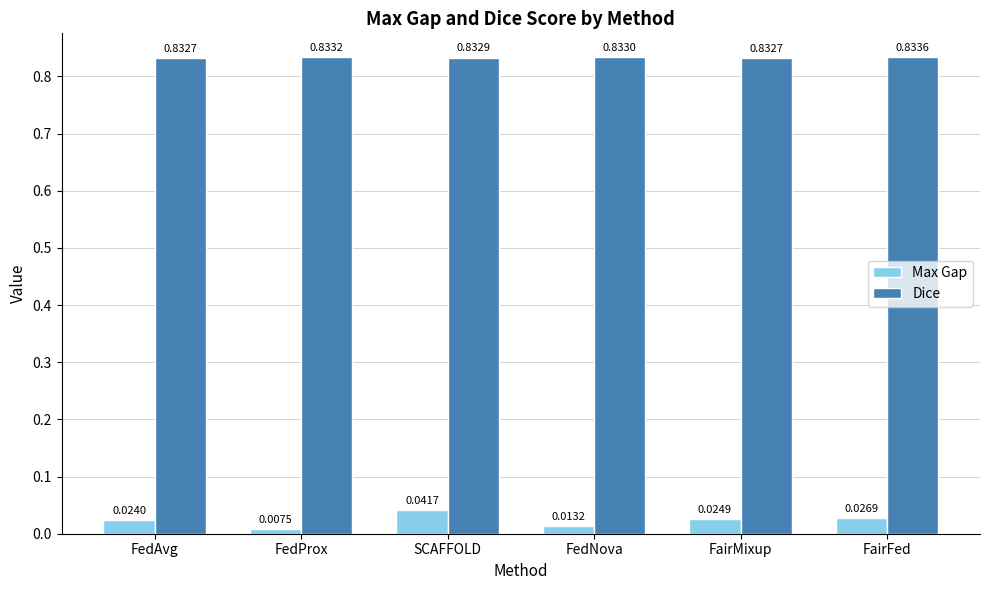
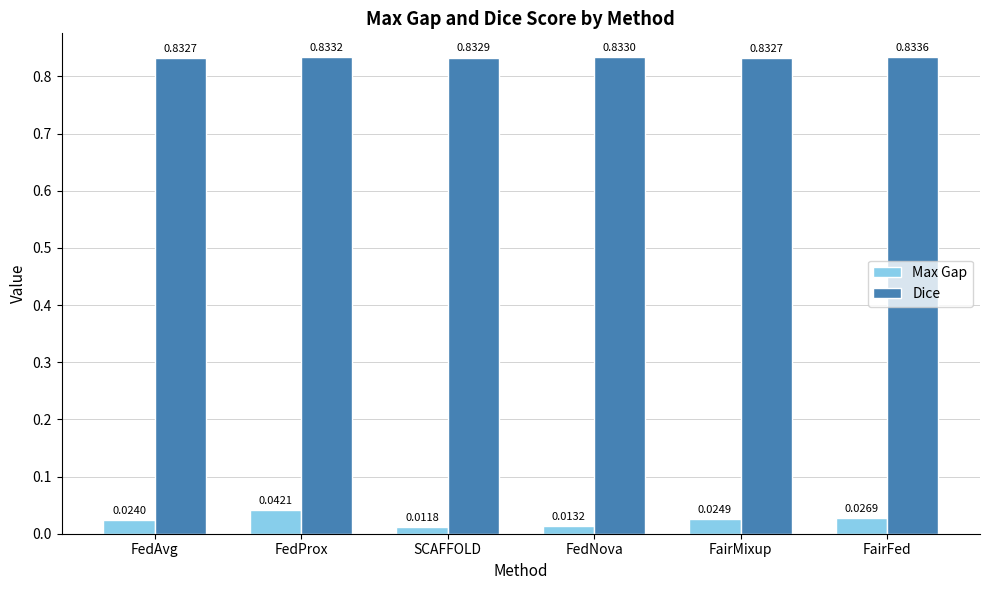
  {
    "Max Gap": {
      "FedAvg": 0.0240,
-     "FedProx": 0.0075,
-     "SCAFFOLD": 0.0417,
+     "FedProx": 0.0421,
+     "SCAFFOLD": 0.0118,
      "FedNova": 0.0132,
      "FairMixup": 0.0249,
      "FairFed": 0.0269
    },
    "Dice": {
      "FedAvg": 0.8327,
      "FedProx": 0.8332,
      "SCAFFOLD": 0.8329,
      "FedNova": 0.8330,
      "FairMixup": 0.8327,
      "FairFed": 0.8336
    }
  }
